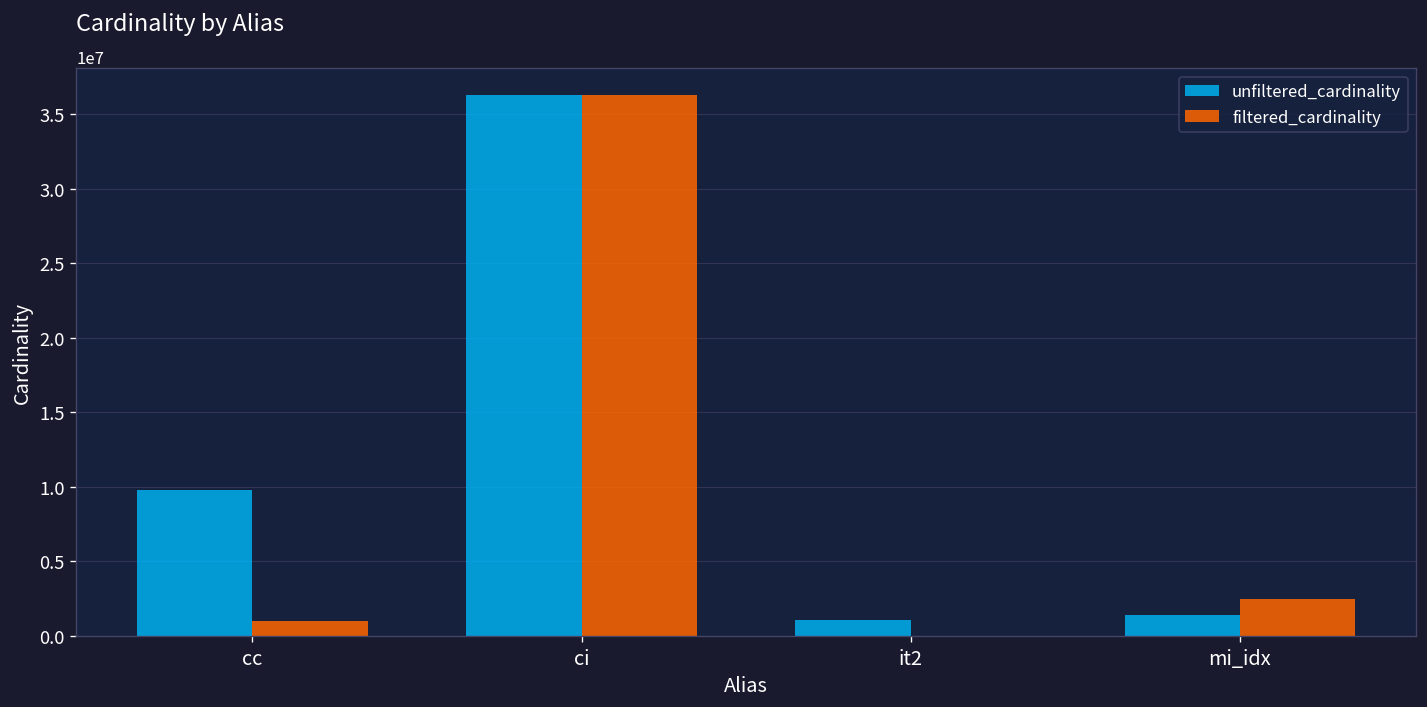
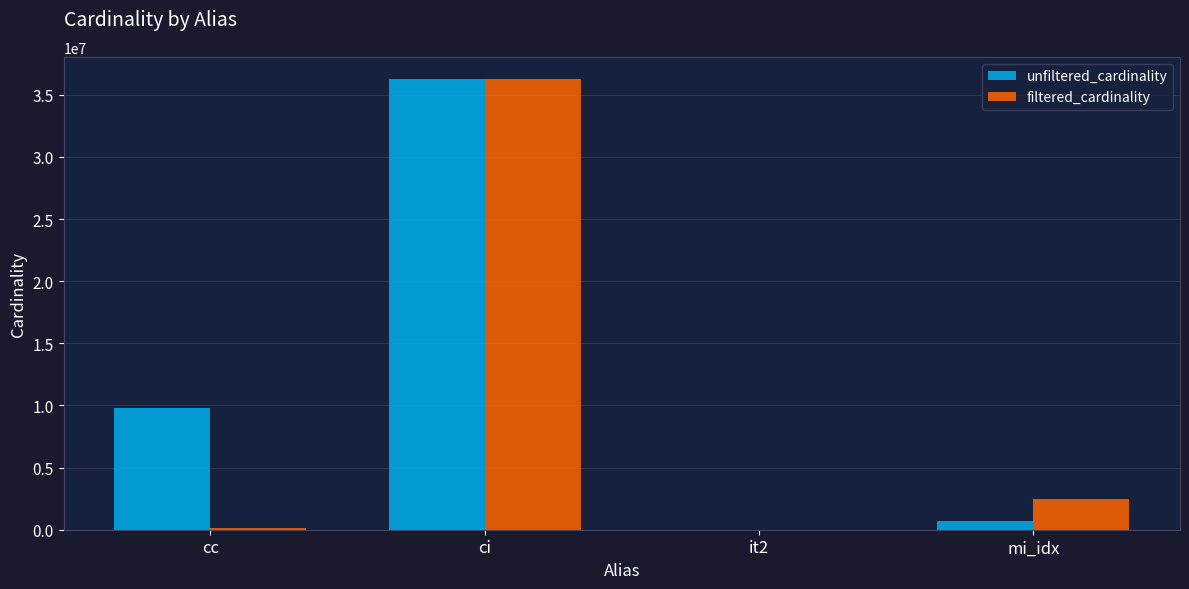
  {
    "unfiltered_cardinality": {
      "cc": 9800000,
      "ci": 36200000,
-     "it2": 1100000,
-     "mi_idx": 1400000
+     "it2": 0,
+     "mi_idx": 700000
    },
    "filtered_cardinality": {
-     "cc": 1000000,
+     "cc": 100000,
      "ci": 36200000,
      "mi_idx": 2500000
    }
  }
